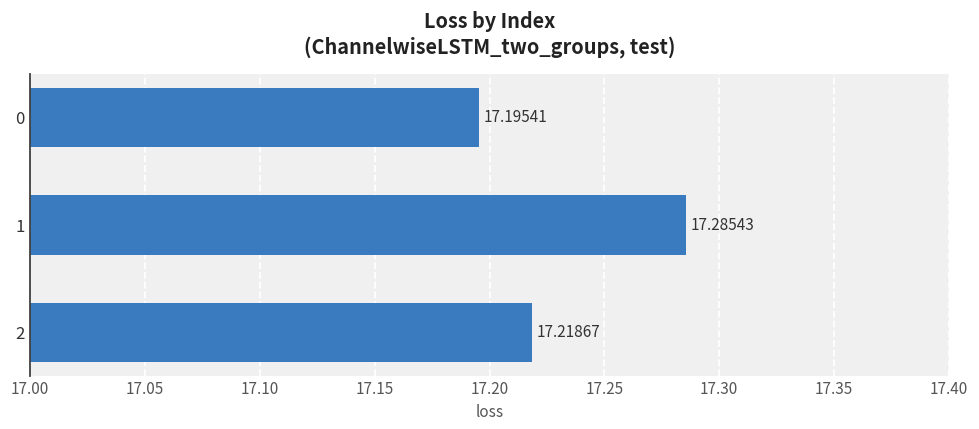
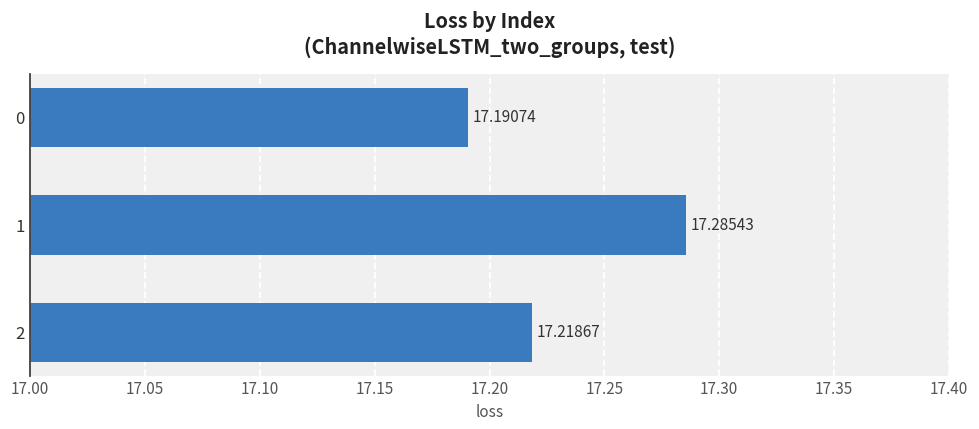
  {
-   "0": 17.19541,
+   "0": 17.19074,
    "1": 17.28543,
    "2": 17.21867
  }
